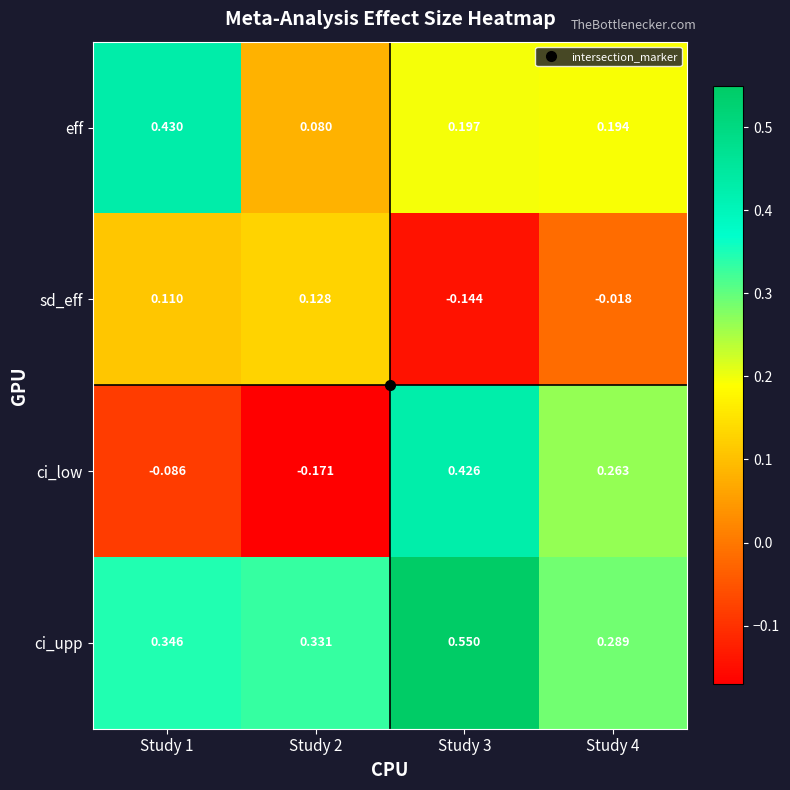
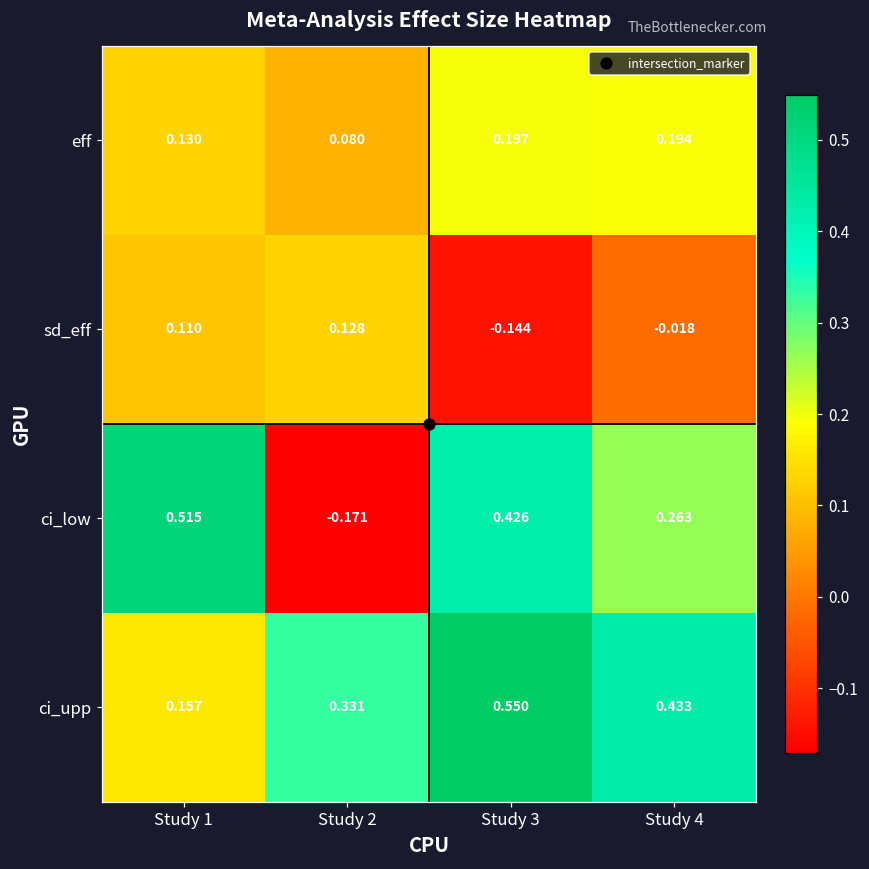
  {
    "eff": {
-     "Study 1": 0.430,
+     "Study 1": 0.130,
      "Study 2": 0.080,
      "Study 3": 0.197,
      "Study 4": 0.194
    },
    "sd_eff": {
      "Study 1": 0.110,
      "Study 2": 0.128,
      "Study 3": -0.144,
      "Study 4": -0.018
    },
    "ci_low": {
-     "Study 1": -0.086,
+     "Study 1": 0.515,
      "Study 2": -0.171,
      "Study 3": 0.426,
      "Study 4": 0.263
    },
    "ci_upp": {
-     "Study 1": 0.346,
+     "Study 1": 0.157,
      "Study 2": 0.331,
      "Study 3": 0.550,
-     "Study 4": 0.289
+     "Study 4": 0.433
    }
  }
